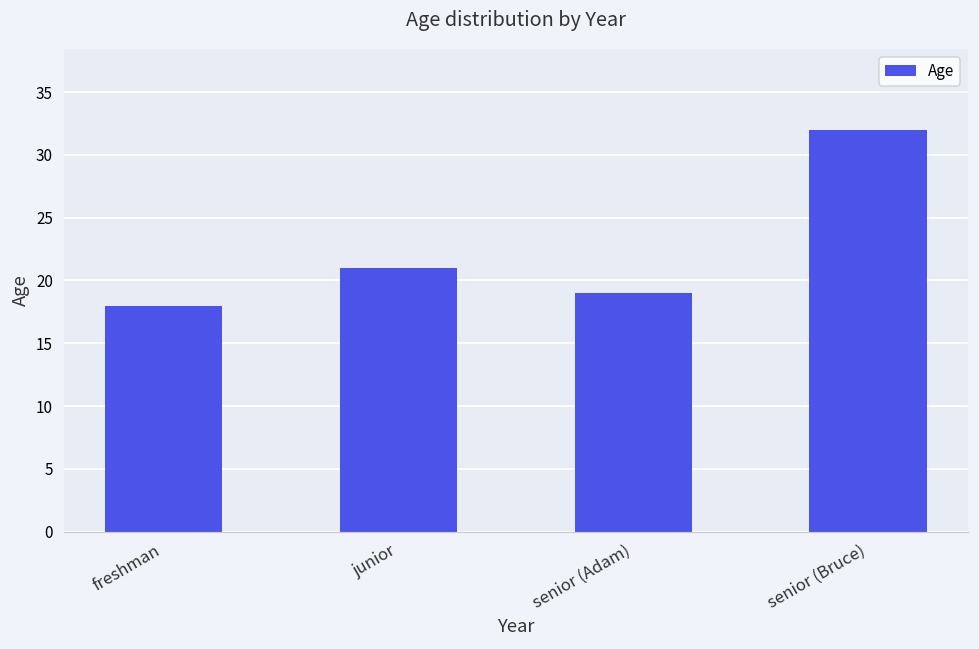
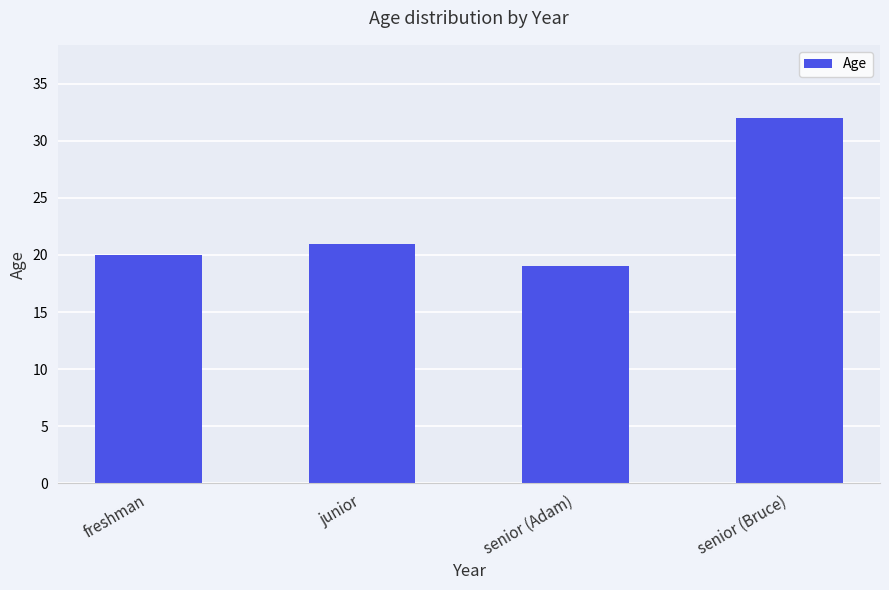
  {
-   "freshman": 18,
+   "freshman": 20,
    "junior": 21,
    "senior (Adam)": 19,
    "senior (Bruce)": 32
  }
